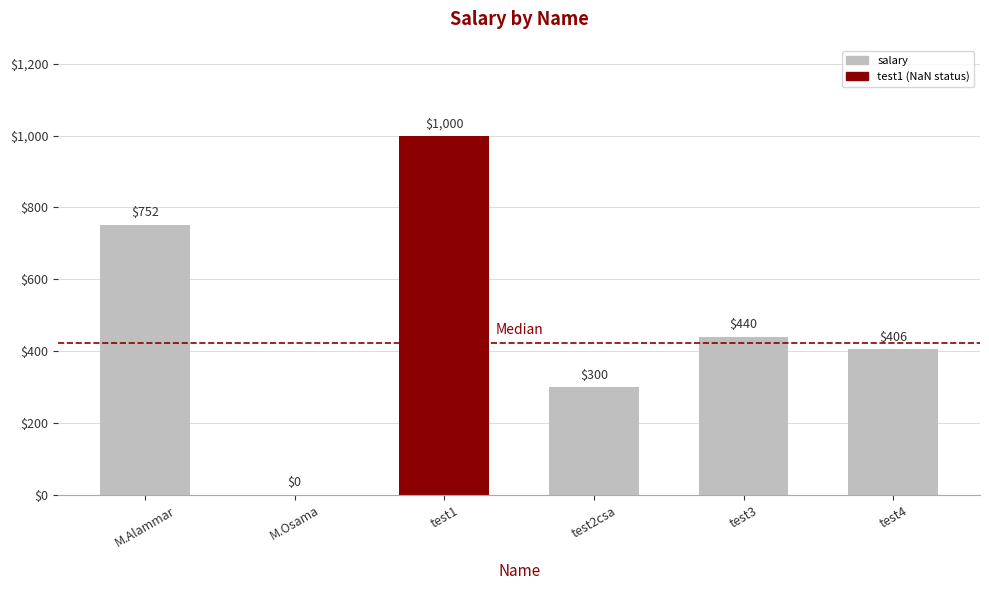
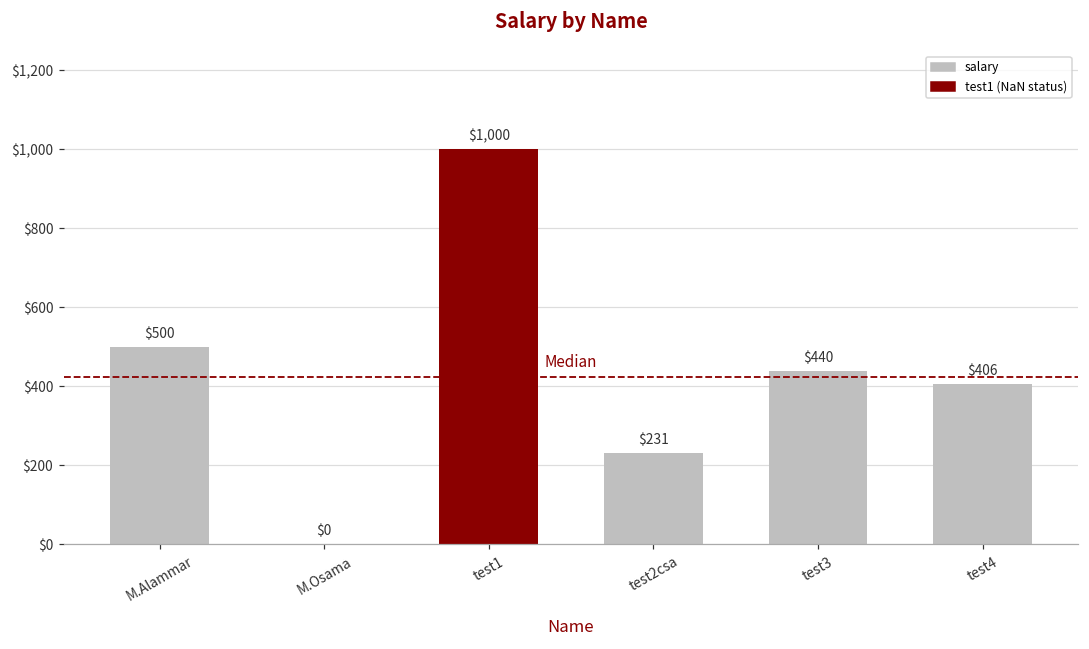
  {
-   "M.Alammar": "$752",
+   "M.Alammar": "$500",
    "M.Osama": "$0",
    "test1": "$1,000",
-   "test2csa": "$300",
+   "test2csa": "$231",
    "test3": "$440",
    "test4": "$406"
  }
